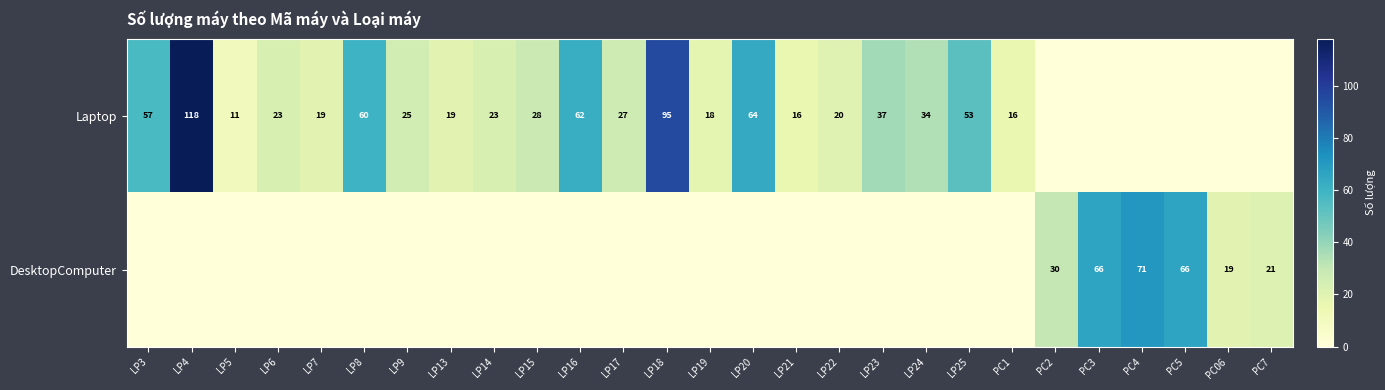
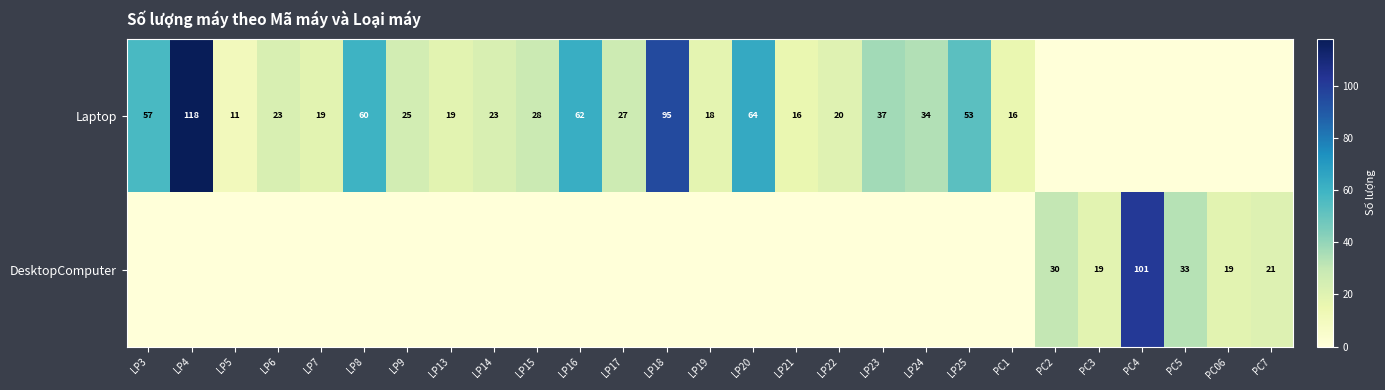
  {
    "Laptop": {
      "LP3": 57,
      "LP4": 118,
      "LP5": 11,
      "LP6": 23,
      "LP7": 19,
      "LP8": 60,
      "LP9": 25,
      "LP13": 19,
      "LP14": 23,
      "LP15": 28,
      "LP16": 62,
      "LP17": 27,
      "LP18": 95,
      "LP19": 18,
      "LP20": 64,
      "LP21": 16,
      "LP22": 20,
      "LP23": 37,
      "LP24": 34,
      "LP25": 53,
      "PC1": 16
    },
    "DesktopComputer": {
      "PC2": 30,
-     "PC3": 66,
-     "PC4": 71,
-     "PC5": 66,
+     "PC3": 19,
+     "PC4": 101,
+     "PC5": 33,
      "PC06": 19,
      "PC7": 21
    }
  }
